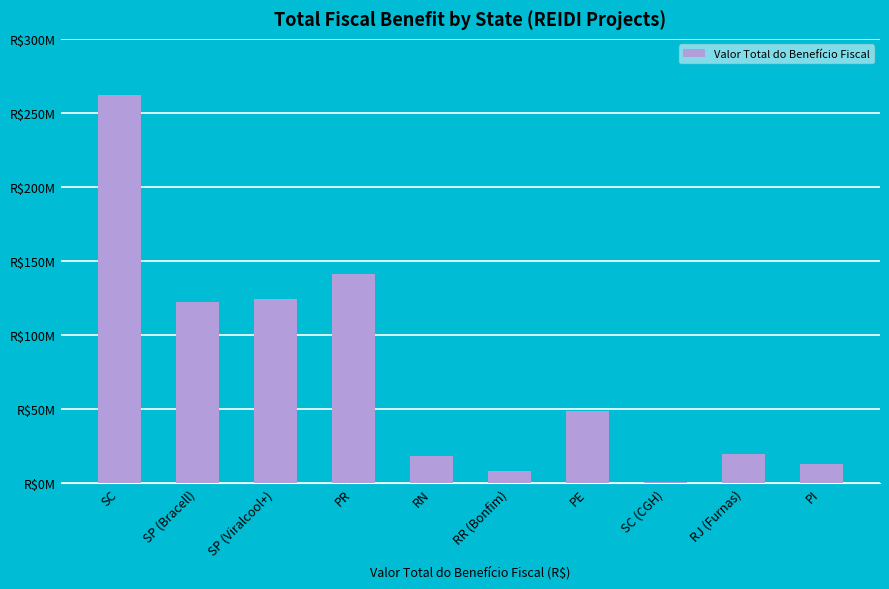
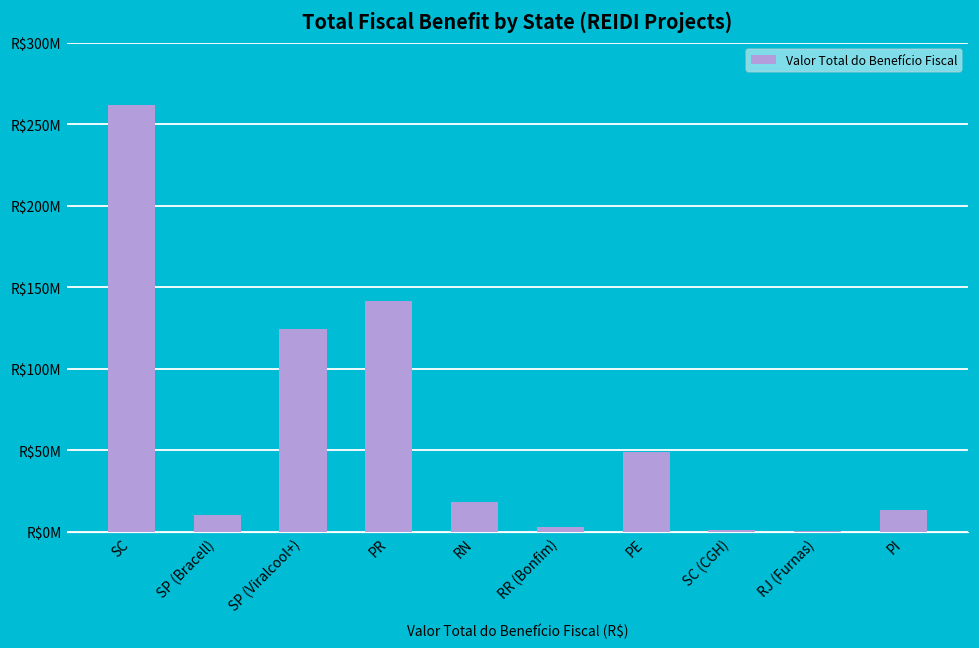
  {
    "SC": "R$262000000",
-   "SP (Bracell)": "R$122000000",
+   "SP (Bracell)": "R$10000000",
    "SP (Viralcool+)": "R$124000000",
    "PR": "R$141000000",
    "RN": "R$18000000",
-   "RR (Bonfim)": "R$9000000",
+   "RR (Bonfim)": "R$3000000",
    "PE": "R$49000000",
-   "RJ (Furnas)": "R$20000000",
+   "RJ (Furnas)": "R$0",
    "PI": "R$13000000"
  }
